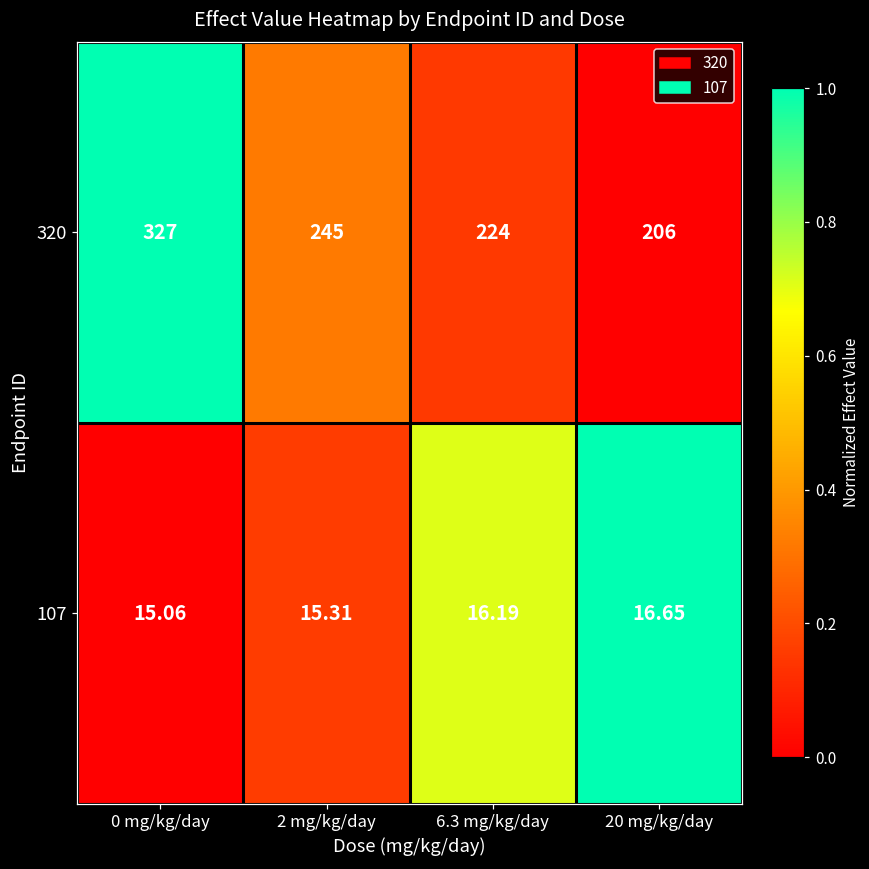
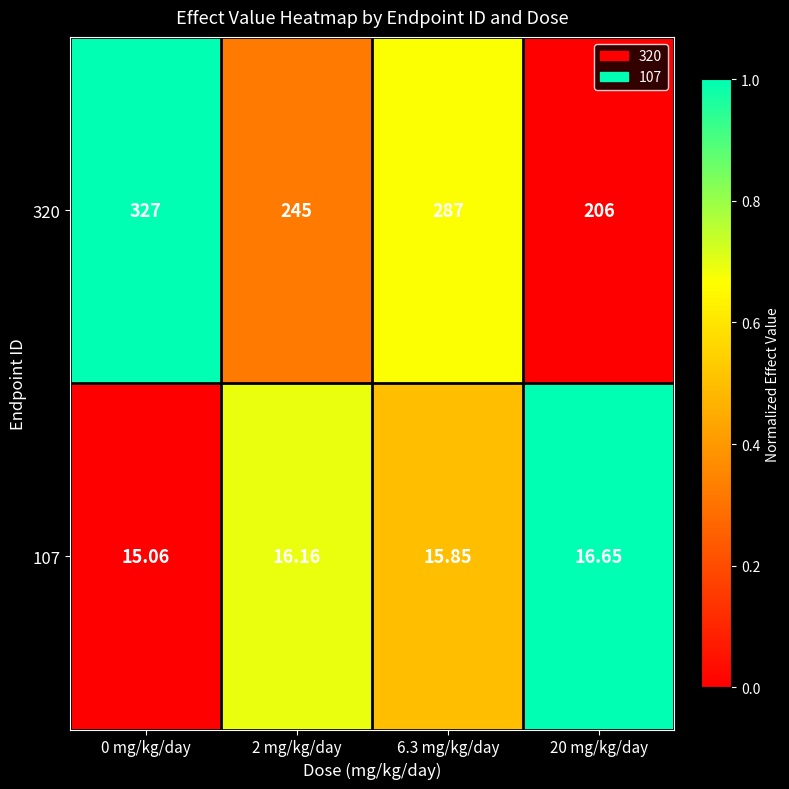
  {
    "320": {
      "0 mg/kg/day": 327,
      "2 mg/kg/day": 245,
-     "6.3 mg/kg/day": 224,
+     "6.3 mg/kg/day": 287,
      "20 mg/kg/day": 206
    },
    "107": {
      "0 mg/kg/day": 15.06,
-     "2 mg/kg/day": 15.31,
-     "6.3 mg/kg/day": 16.19,
+     "2 mg/kg/day": 16.16,
+     "6.3 mg/kg/day": 15.85,
      "20 mg/kg/day": 16.65
    }
  }
